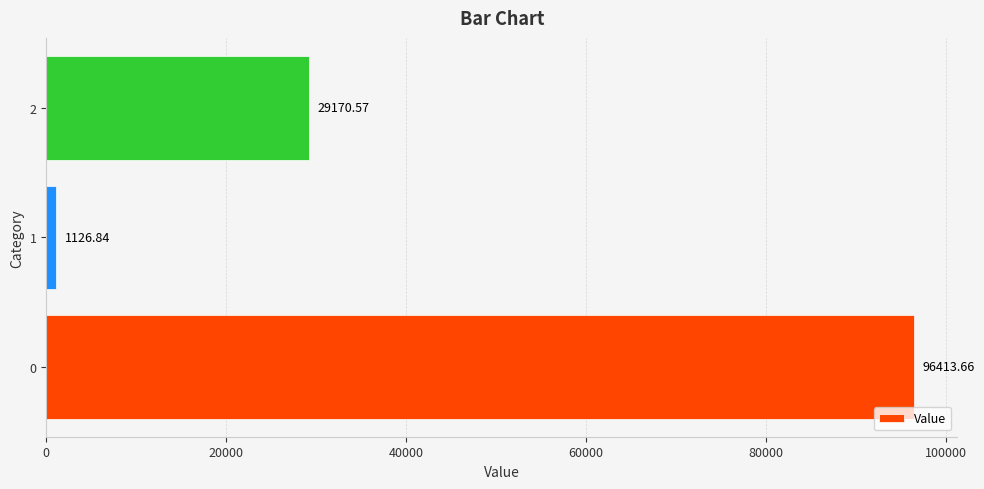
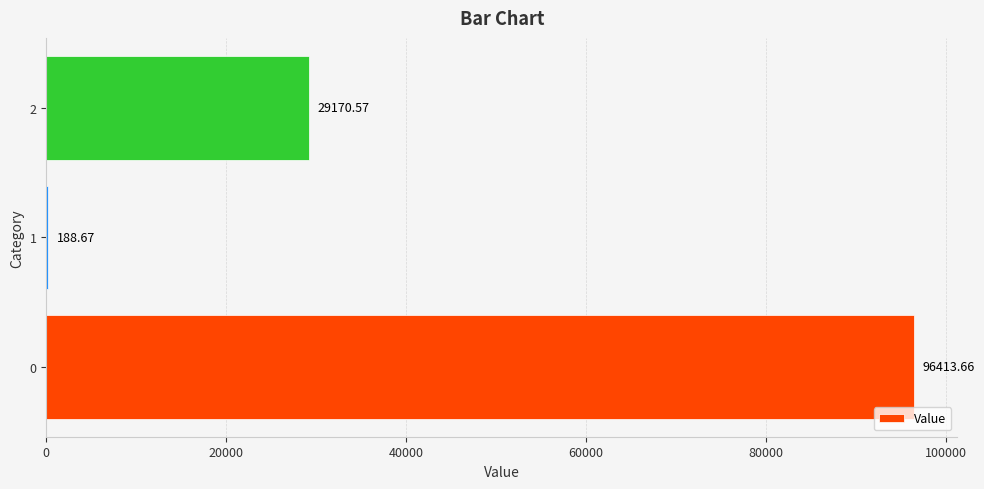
  {
    "2": 29170.57,
-   "1": 1126.84,
+   "1": 188.67,
    "0": 96413.66
  }
